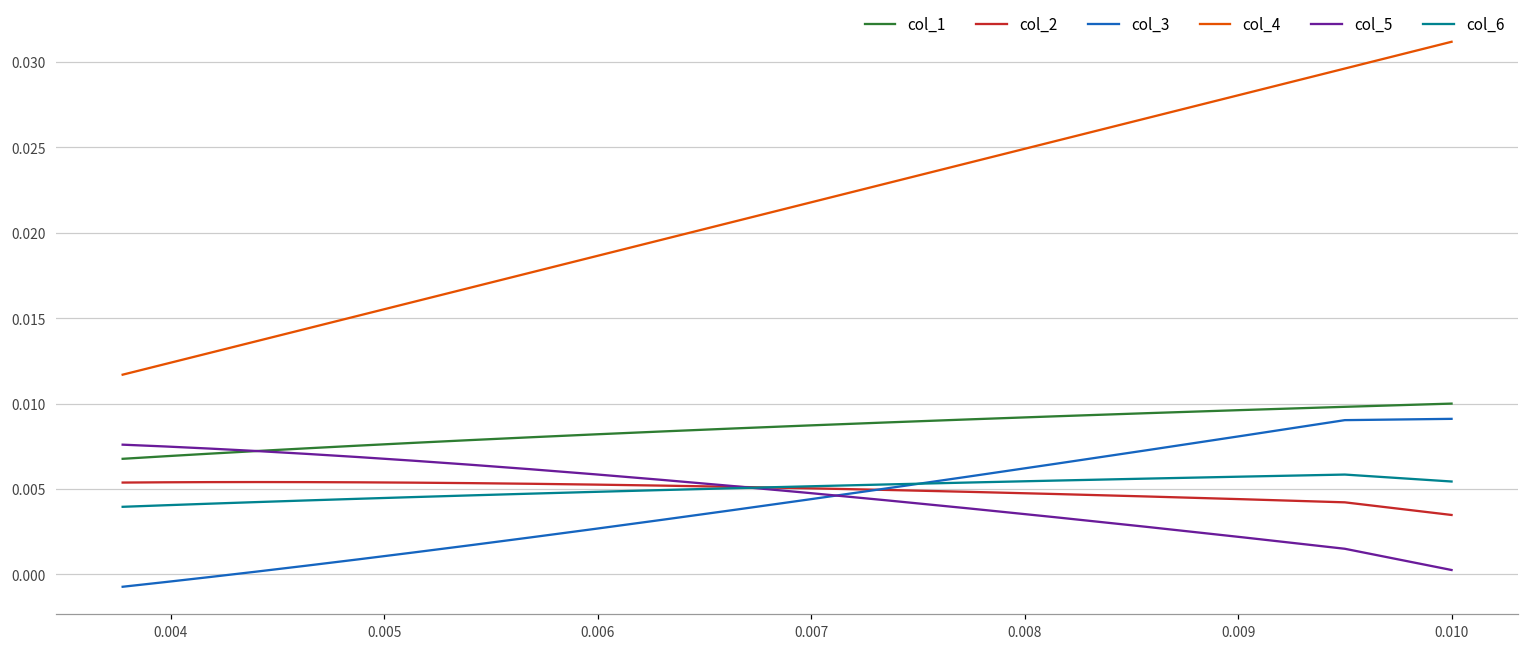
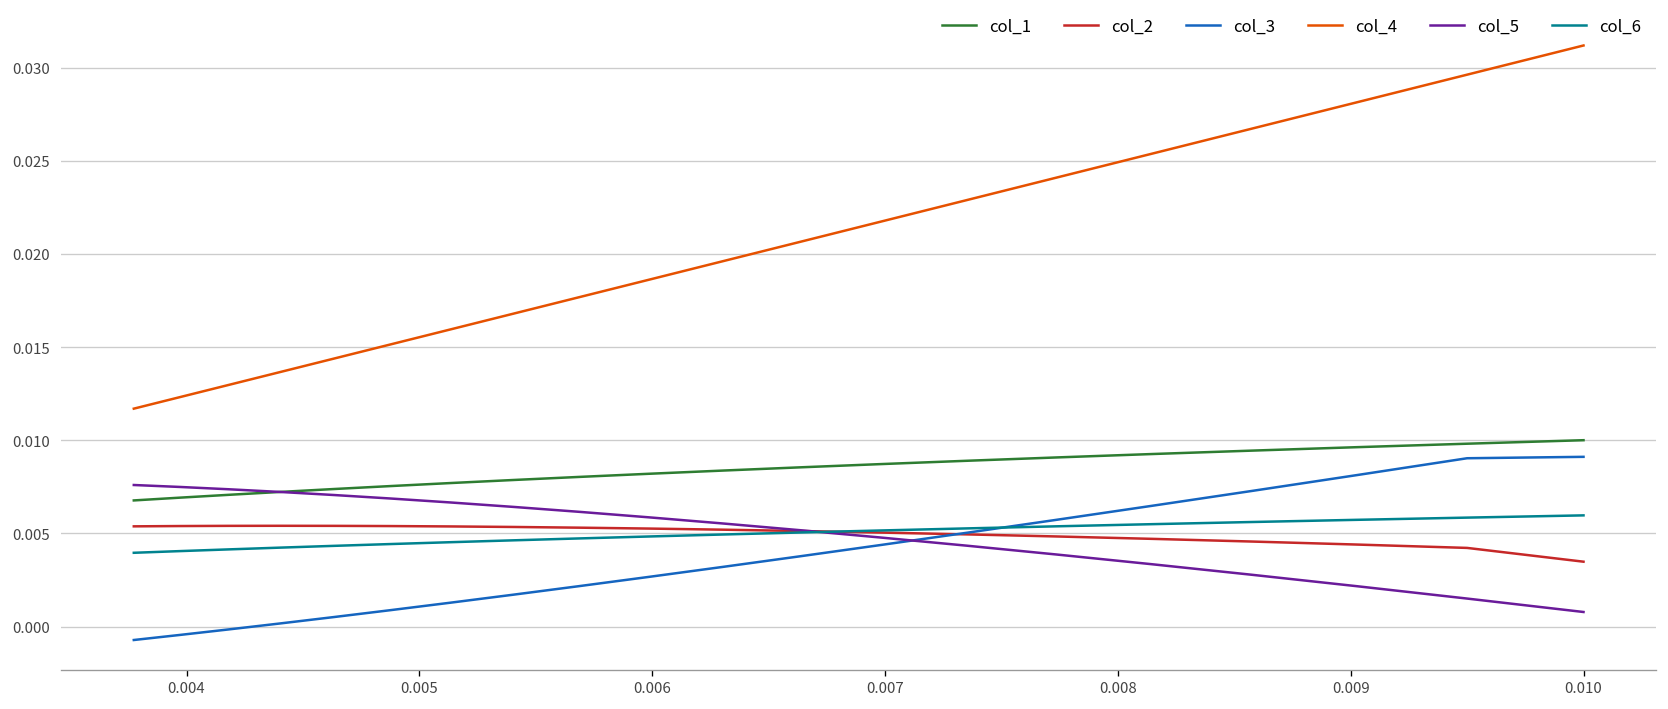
  {
    "col_1": {
      "0.010": 0.0100
    },
    "col_2": {
      "0.010": 0.0035
    },
    "col_3": {
      "0.010": 0.0091
    },
    "col_4": {
      "0.010": 0.0312
    },
    "col_5": {
-     "0.010": 0.0003
+     "0.010": 0.0008
    },
    "col_6": {
-     "0.010": 0.0054
+     "0.010": 0.0060
    }
  }
